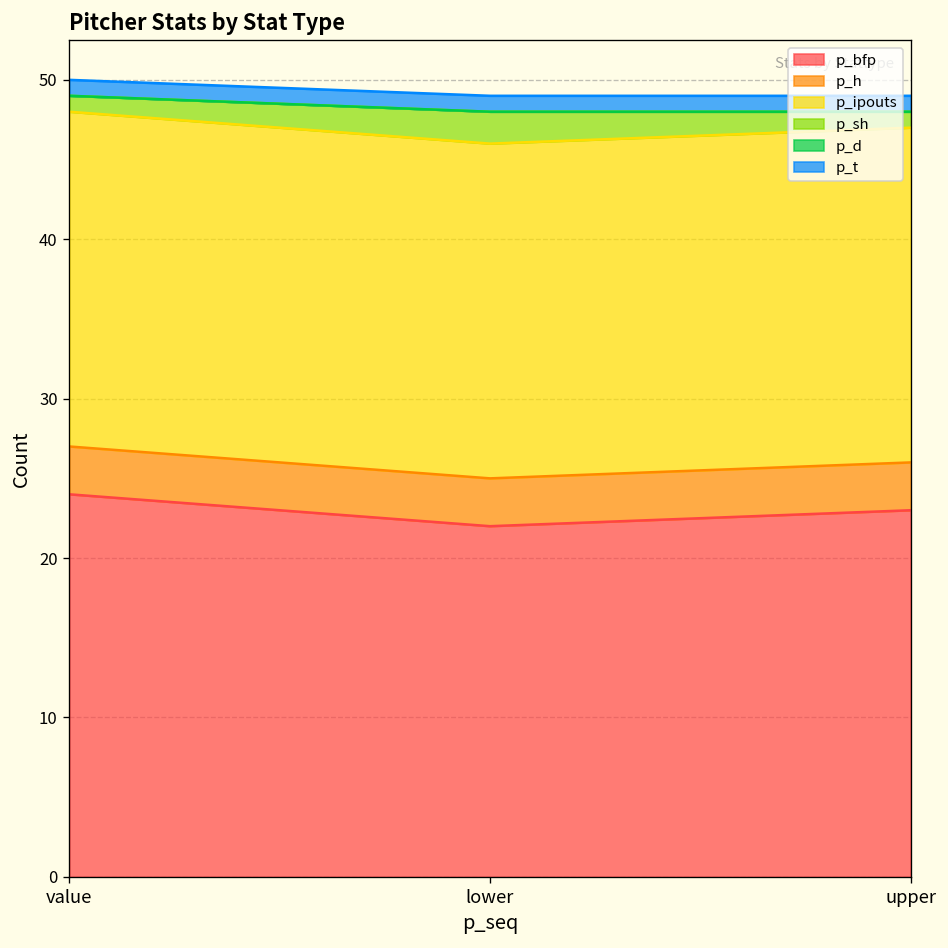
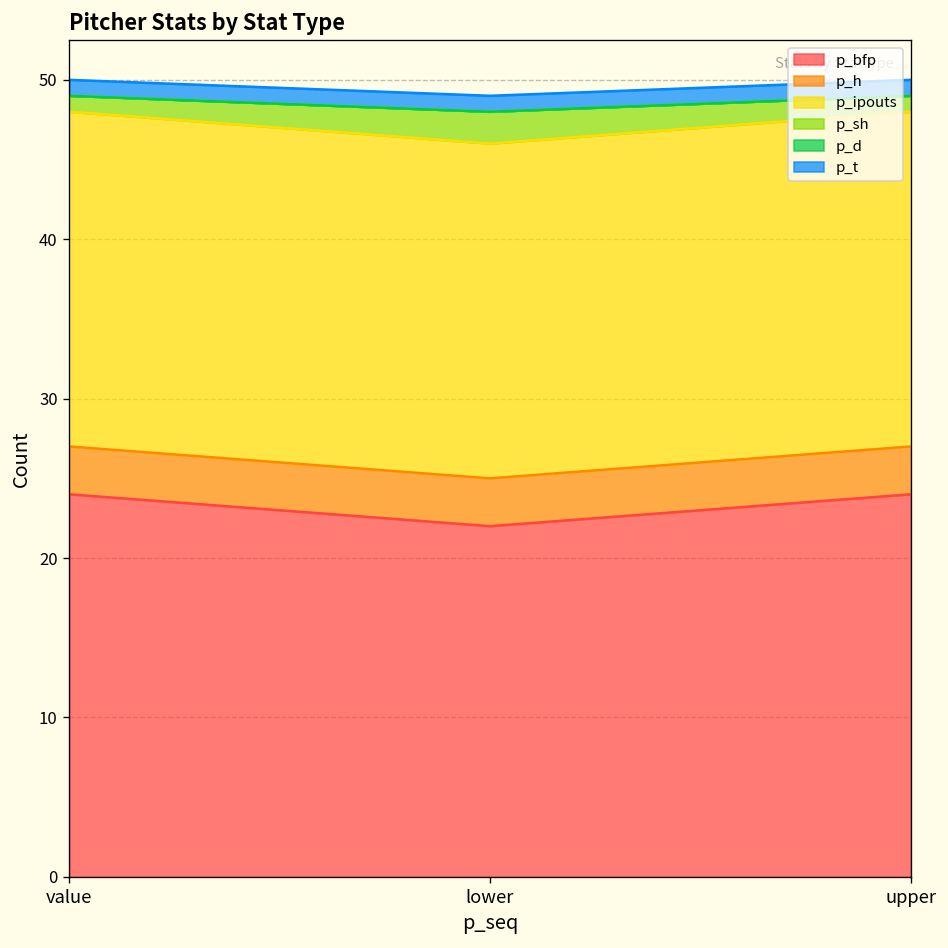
  {
    "p_bfp": {
      "value": 24,
      "lower": 22,
-     "upper": 23
+     "upper": 24
    },
    "p_h": {
      "value": 3,
      "lower": 3,
      "upper": 3
    },
    "p_ipouts": {
      "value": 21,
      "lower": 21,
      "upper": 21
    },
    "p_t": {
      "value": 1,
      "lower": 1,
      "upper": 1
    }
  }
